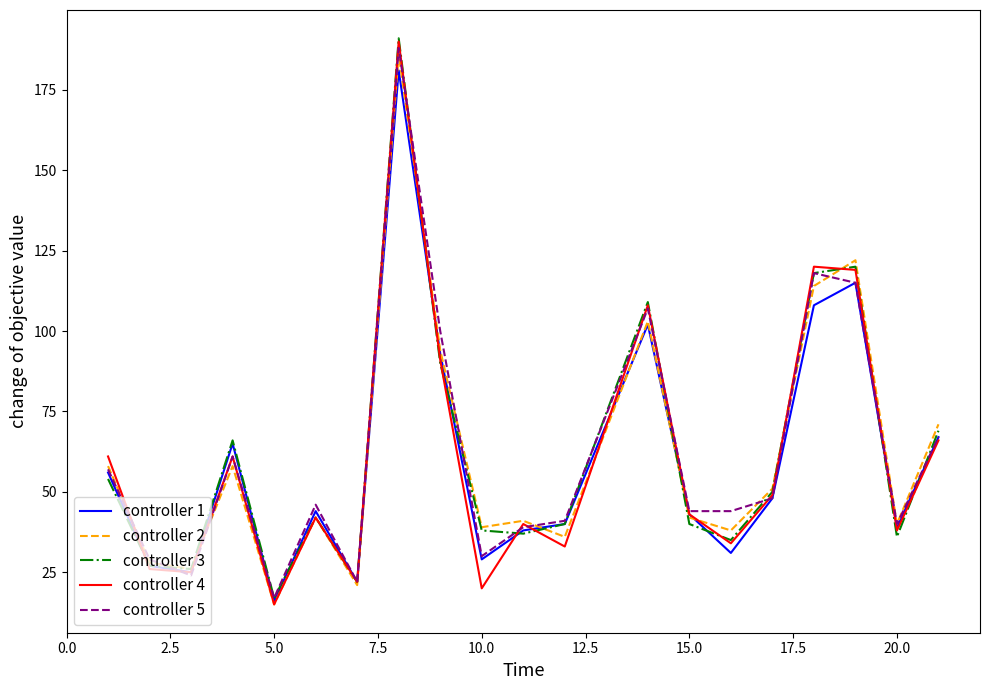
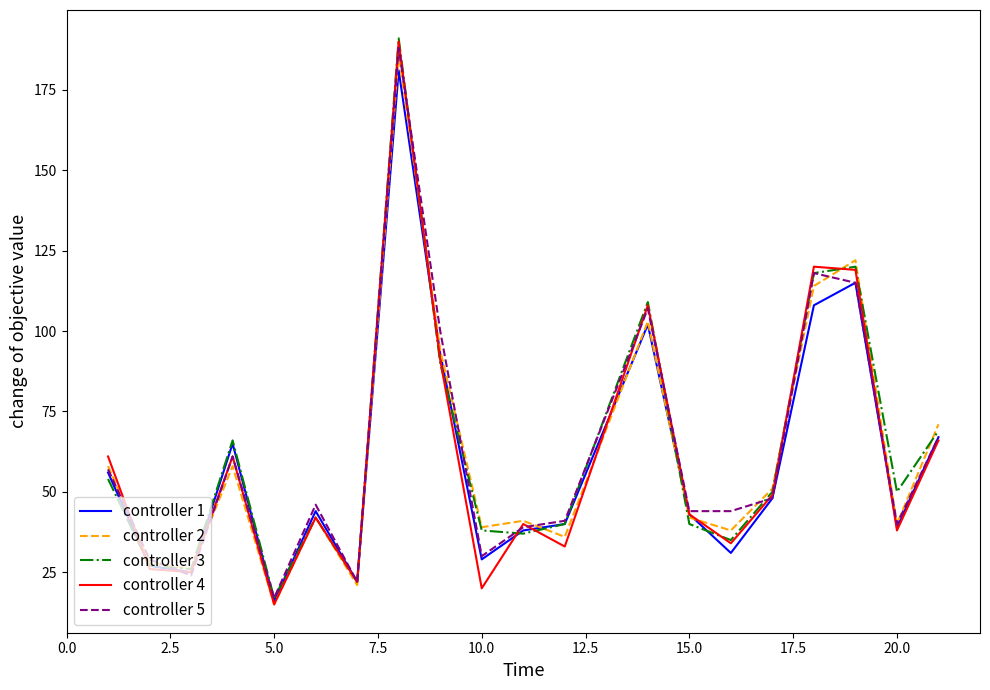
  {
    "controller 1": {
      "5.0": 16,
      "10.0": 29,
      "20.0": 39
    },
    "controller 2": {
      "10.0": 39,
      "15.0": 42
    },
    "controller 3": {
      "10.0": 38,
      "15.0": 40,
-     "20.0": 36
+     "20.0": 50
    },
    "controller 4": {
      "10.0": 20,
      "20.0": 38
    },
    "controller 5": {
      "10.0": 30,
      "15.0": 44
    }
  }
